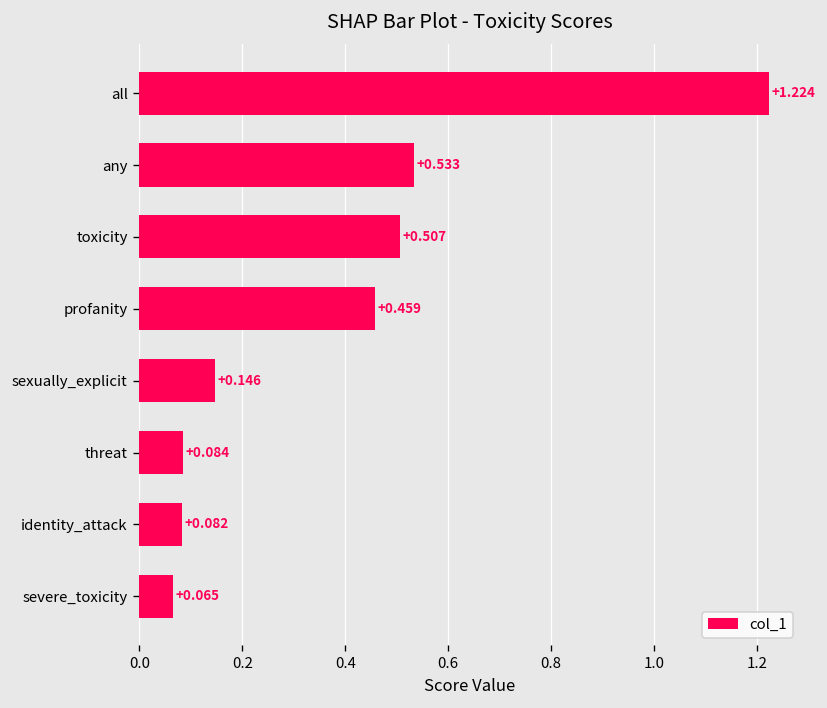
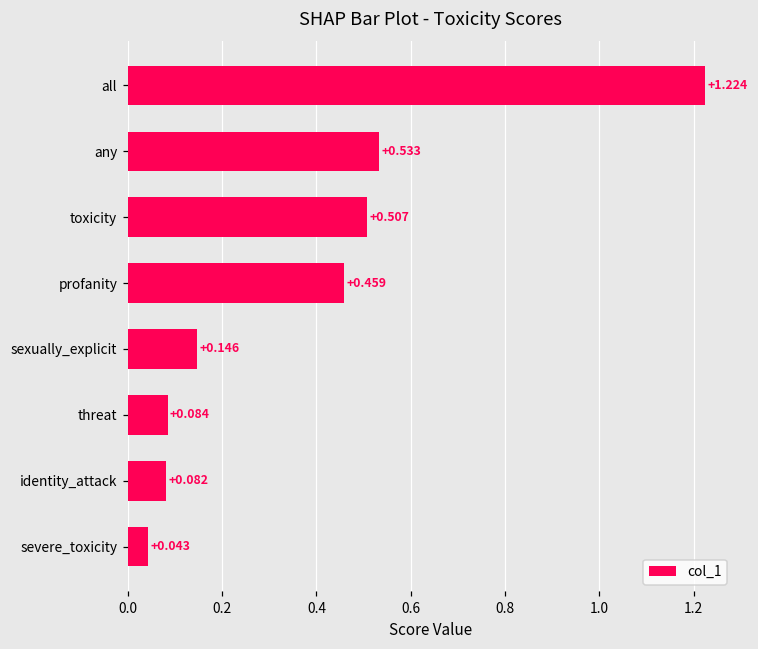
  {
    "all": "+1.224",
    "any": "+0.533",
    "toxicity": "+0.507",
    "profanity": "+0.459",
    "sexually_explicit": "+0.146",
    "threat": "+0.084",
    "identity_attack": "+0.082",
-   "severe_toxicity": "+0.065"
+   "severe_toxicity": "+0.043"
  }
